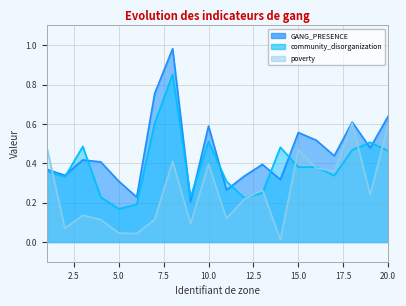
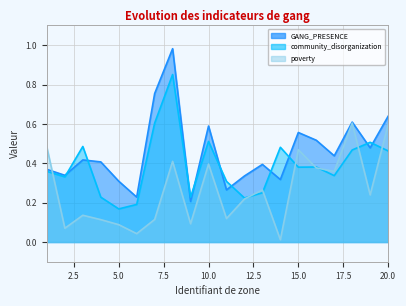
  {
    "poverty": {
-     "5.0": 0.05,
+     "5.0": 0.09,
      "10.0": 0.40,
      "15.0": 0.47,
      "20.0": 0.60
    }
  }
